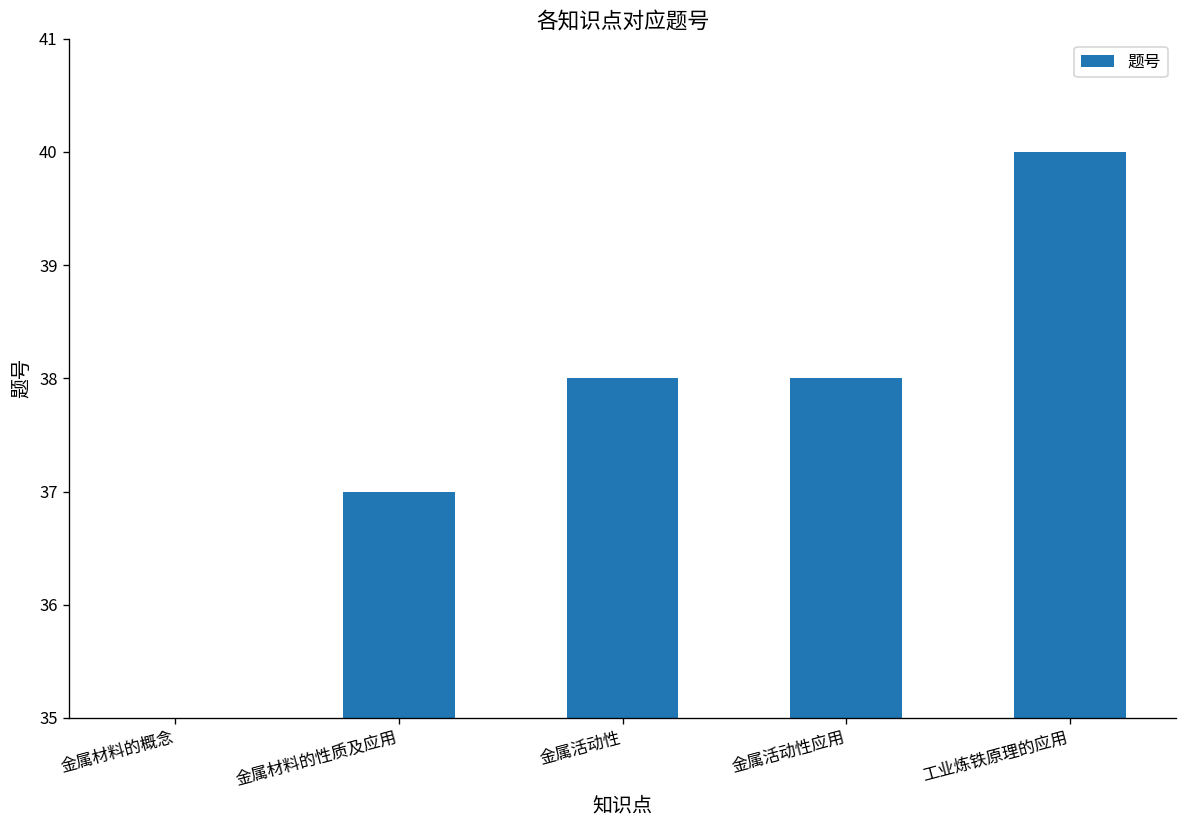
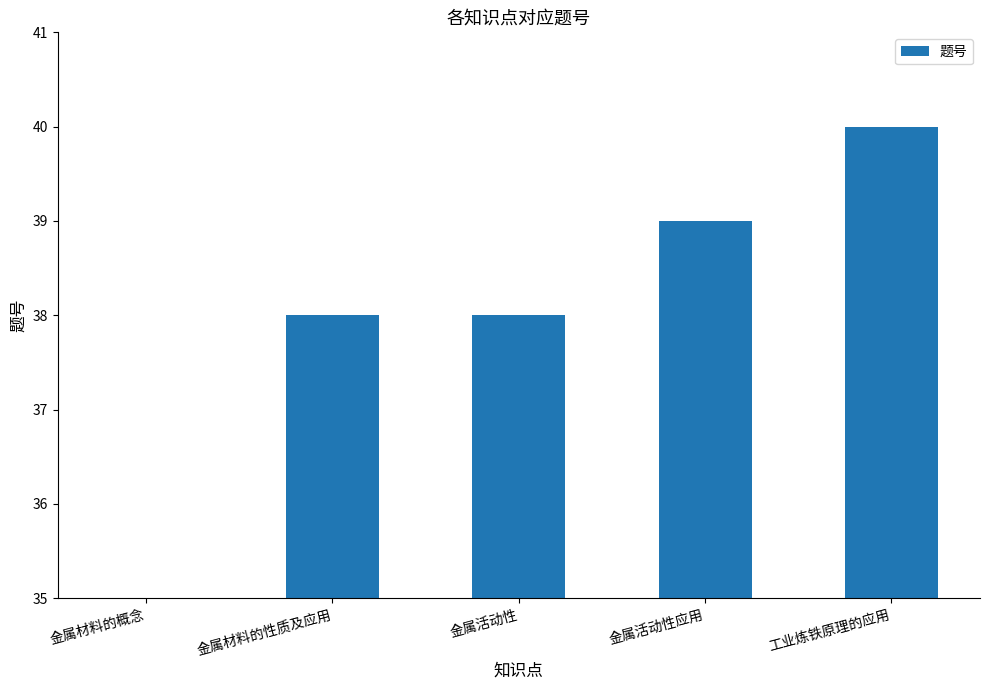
  {
    "金属材料的概念": 35,
-   "金属材料的性质及应用": 37,
+   "金属材料的性质及应用": 38,
    "金属活动性": 38,
-   "金属活动性应用": 38,
+   "金属活动性应用": 39,
    "工业炼铁原理的应用": 40
  }
